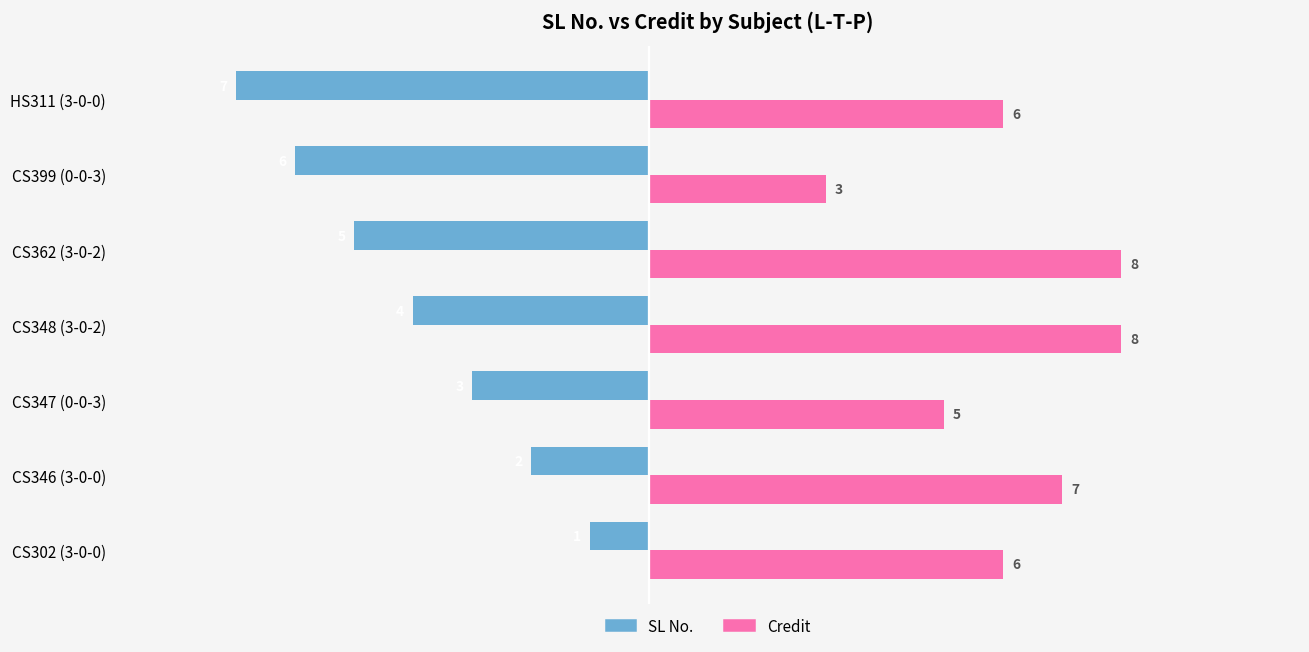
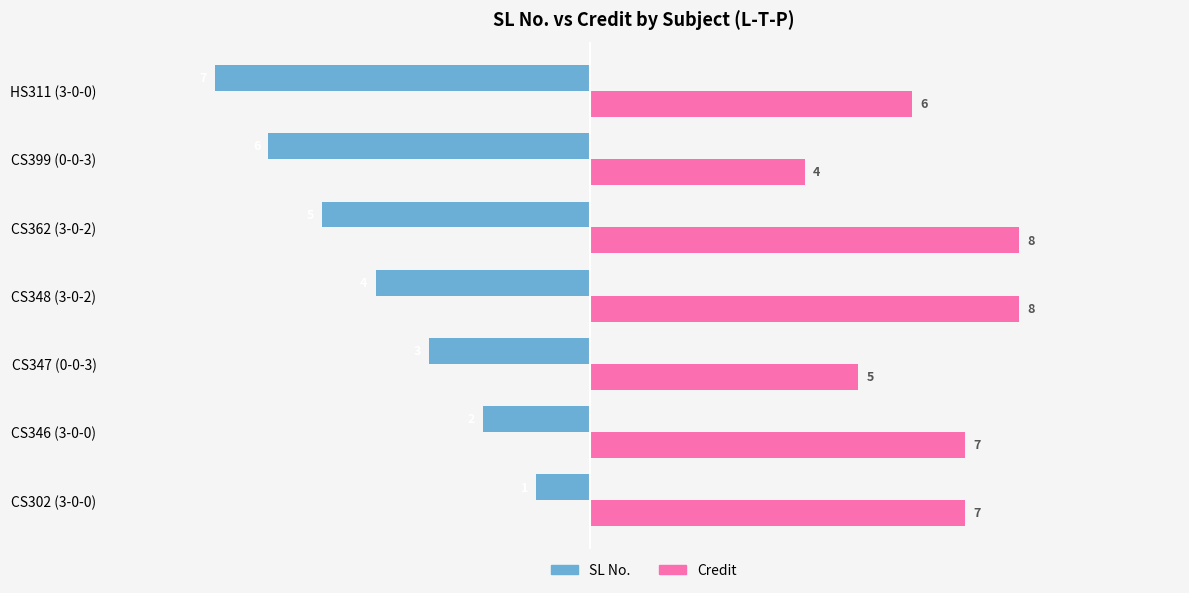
  {
    "Credit": {
      "HS311 (3-0-0)": 6,
-     "CS399 (0-0-3)": 3,
+     "CS399 (0-0-3)": 4,
      "CS362 (3-0-2)": 8,
      "CS348 (3-0-2)": 8,
      "CS347 (0-0-3)": 5,
      "CS346 (3-0-0)": 7,
-     "CS302 (3-0-0)": 6
+     "CS302 (3-0-0)": 7
    }
  }
